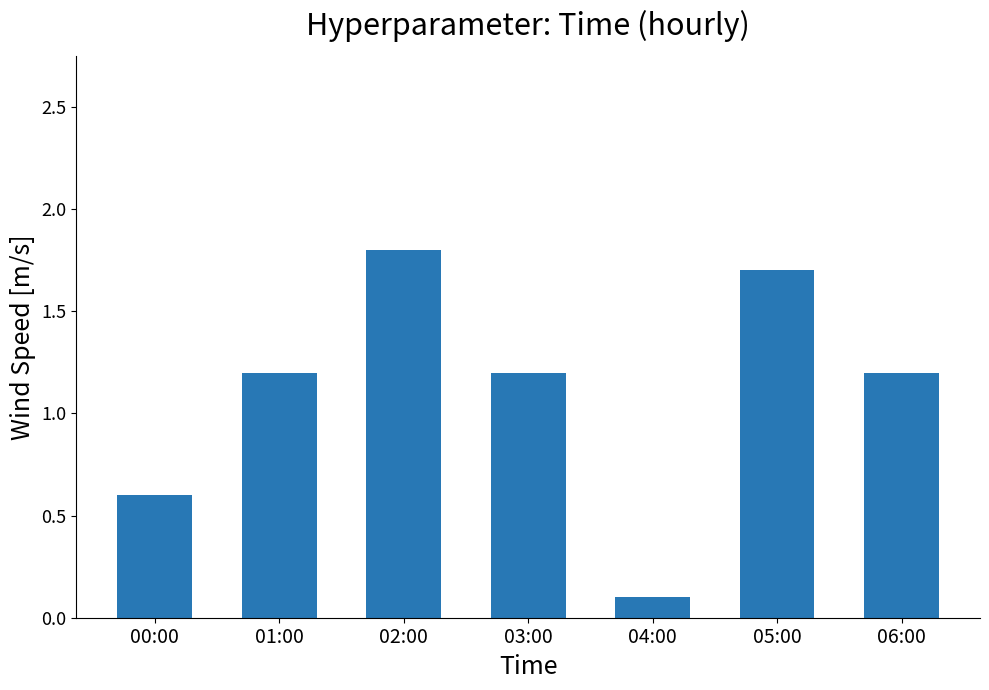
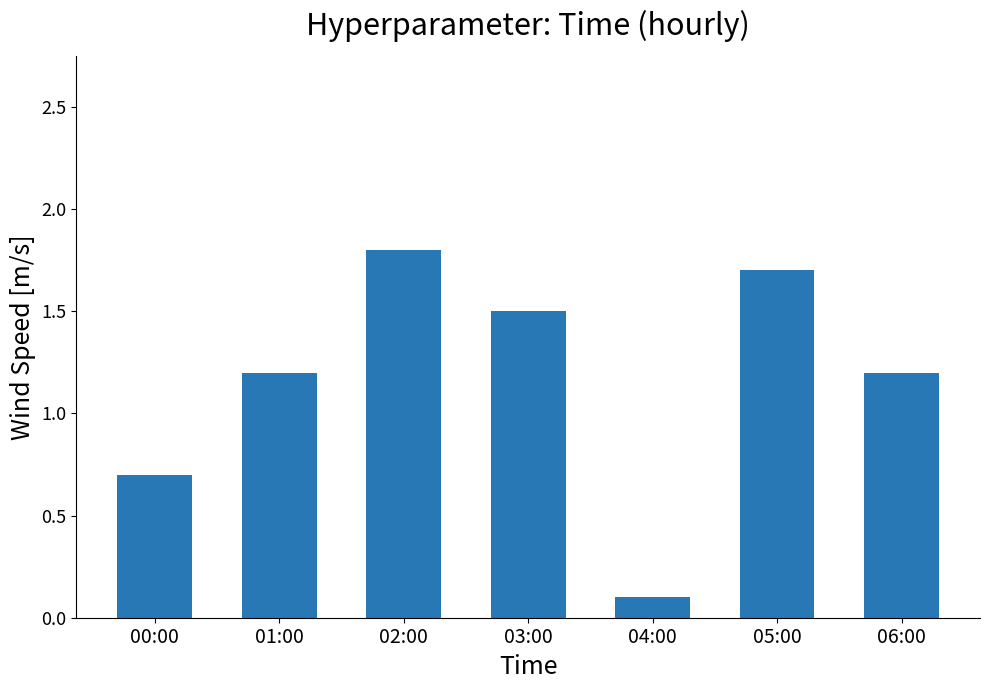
  {
-   "00:00": 0.6,
+   "00:00": 0.7,
    "01:00": 1.2,
    "02:00": 1.8,
-   "03:00": 1.2,
+   "03:00": 1.5,
    "04:00": 0.1,
    "05:00": 1.7,
    "06:00": 1.2
  }
